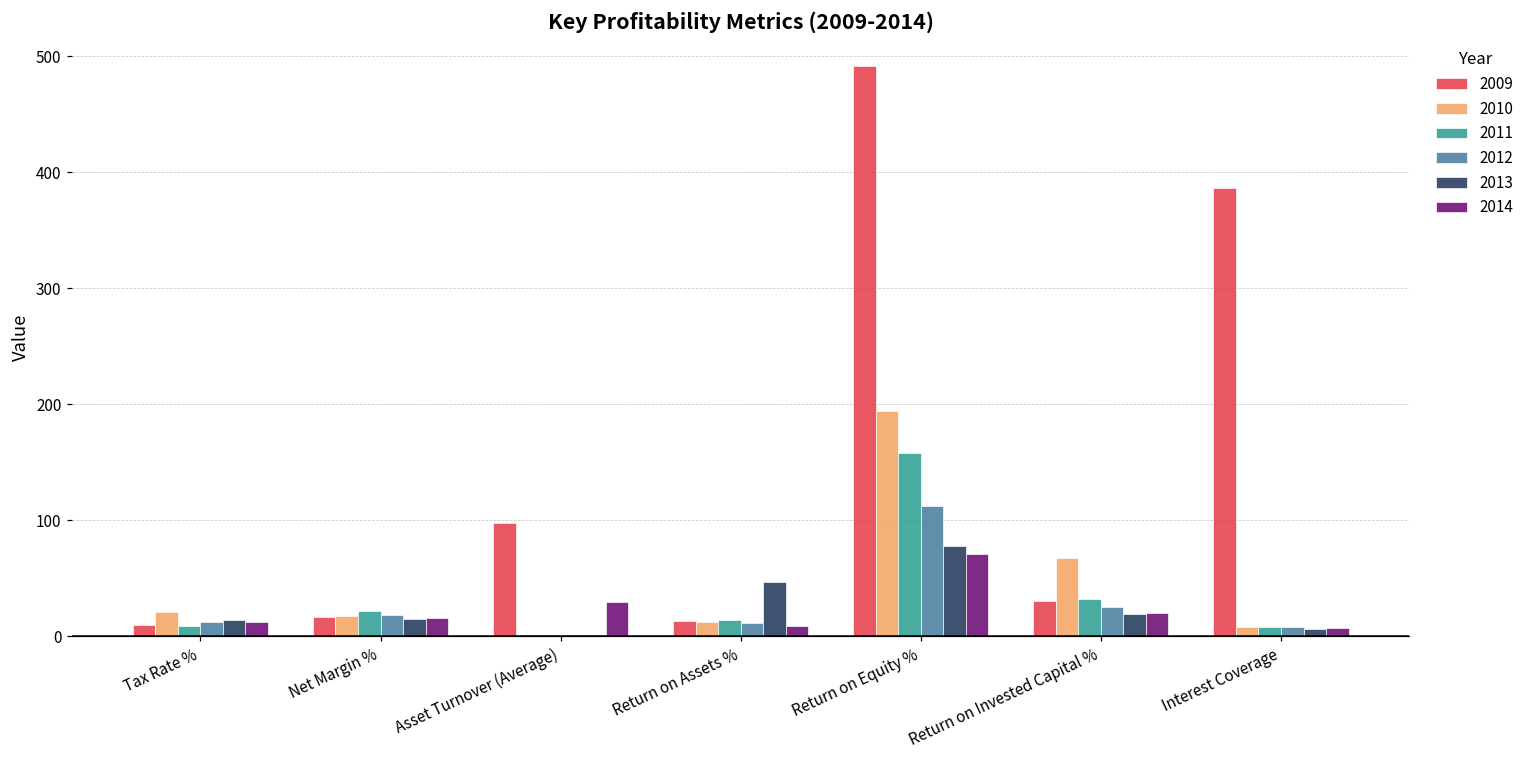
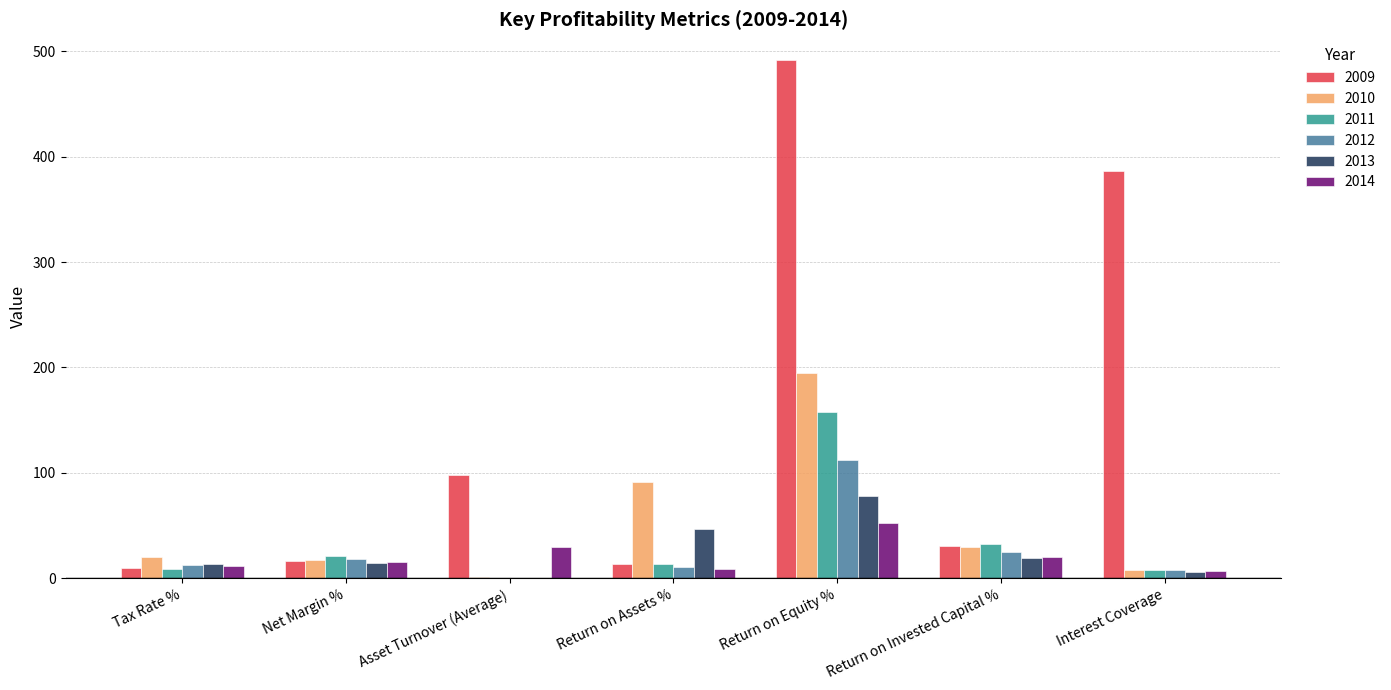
  {
    "2009": {
      "Tax Rate %": 9,
      "Net Margin %": 17,
      "Asset Turnover (Average)": 98,
      "Return on Assets %": 13,
      "Return on Equity %": 491,
      "Return on Invested Capital %": 31,
      "Interest Coverage": 386
    },
    "2010": {
      "Tax Rate %": 21,
      "Net Margin %": 18,
-     "Return on Assets %": 12,
+     "Return on Assets %": 91,
      "Return on Equity %": 194,
-     "Return on Invested Capital %": 67,
+     "Return on Invested Capital %": 30,
      "Interest Coverage": 8
    },
    "2013": {
      "Tax Rate %": 14,
      "Net Margin %": 14,
      "Return on Assets %": 47,
      "Return on Equity %": 78,
      "Return on Invested Capital %": 19,
      "Interest Coverage": 6
    },
    "2014": {
      "Tax Rate %": 12,
      "Net Margin %": 15,
      "Asset Turnover (Average)": 29,
      "Return on Assets %": 9,
-     "Return on Equity %": 71,
+     "Return on Equity %": 52,
      "Return on Invested Capital %": 20,
      "Interest Coverage": 6
    }
  }
